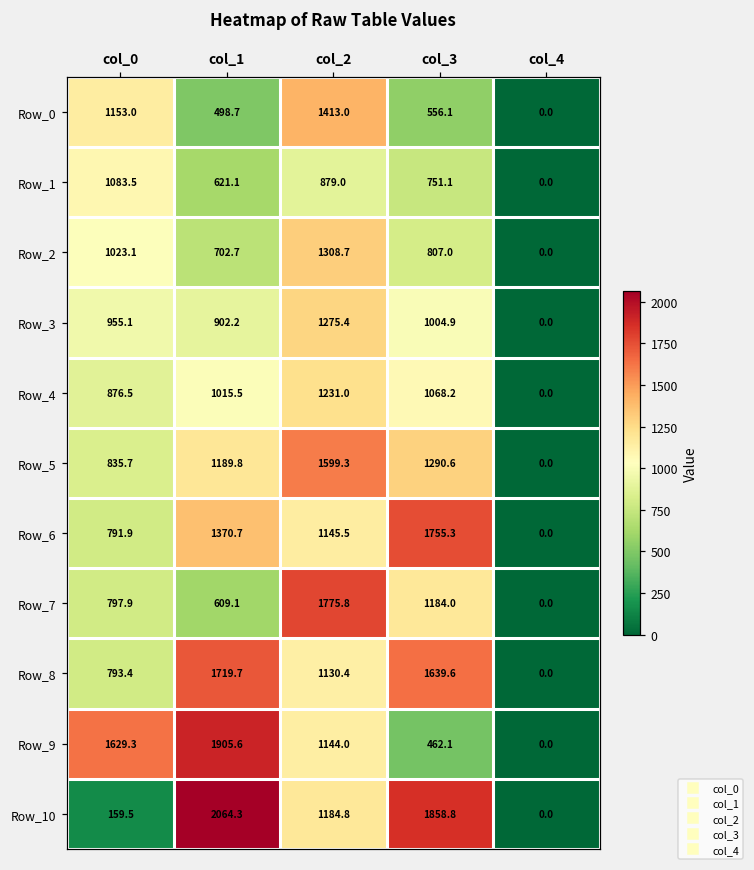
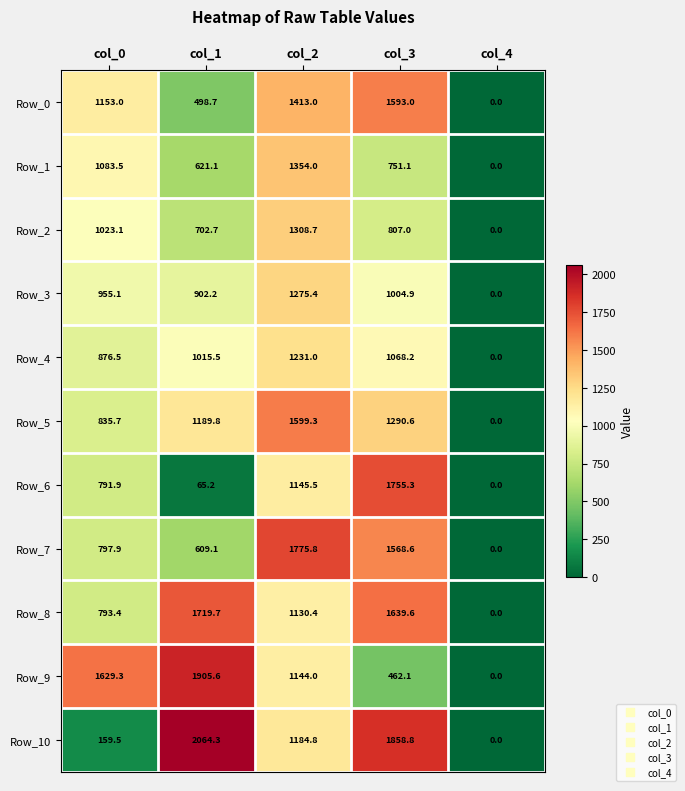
  {
    "Row_0": {
      "col_0": 1153.0,
      "col_1": 498.7,
      "col_2": 1413.0,
-     "col_3": 556.1,
+     "col_3": 1593.0,
      "col_4": 0.0
    },
    "Row_1": {
      "col_0": 1083.5,
      "col_1": 621.1,
-     "col_2": 879.0,
+     "col_2": 1354.0,
      "col_3": 751.1,
      "col_4": 0.0
    },
    "Row_2": {
      "col_0": 1023.1,
      "col_1": 702.7,
      "col_2": 1308.7,
      "col_3": 807.0,
      "col_4": 0.0
    },
    "Row_3": {
      "col_0": 955.1,
      "col_1": 902.2,
      "col_2": 1275.4,
      "col_3": 1004.9,
      "col_4": 0.0
    },
    "Row_4": {
      "col_0": 876.5,
      "col_1": 1015.5,
      "col_2": 1231.0,
      "col_3": 1068.2,
      "col_4": 0.0
    },
    "Row_5": {
      "col_0": 835.7,
      "col_1": 1189.8,
      "col_2": 1599.3,
      "col_3": 1290.6,
      "col_4": 0.0
    },
    "Row_6": {
      "col_0": 791.9,
-     "col_1": 1370.7,
+     "col_1": 65.2,
      "col_2": 1145.5,
      "col_3": 1755.3,
      "col_4": 0.0
    },
    "Row_7": {
      "col_0": 797.9,
      "col_1": 609.1,
      "col_2": 1775.8,
-     "col_3": 1184.0,
+     "col_3": 1568.6,
      "col_4": 0.0
    },
    "Row_8": {
      "col_0": 793.4,
      "col_1": 1719.7,
      "col_2": 1130.4,
      "col_3": 1639.6,
      "col_4": 0.0
    },
    "Row_9": {
      "col_0": 1629.3,
      "col_1": 1905.6,
      "col_2": 1144.0,
      "col_3": 462.1,
      "col_4": 0.0
    },
    "Row_10": {
      "col_0": 159.5,
      "col_1": 2064.3,
      "col_2": 1184.8,
      "col_3": 1858.8,
      "col_4": 0.0
    }
  }
